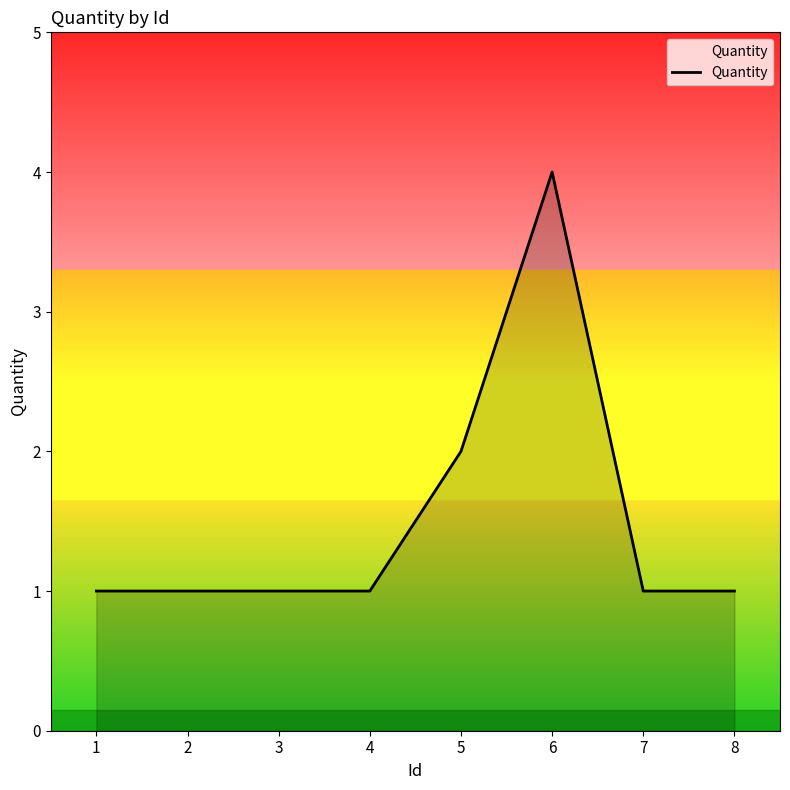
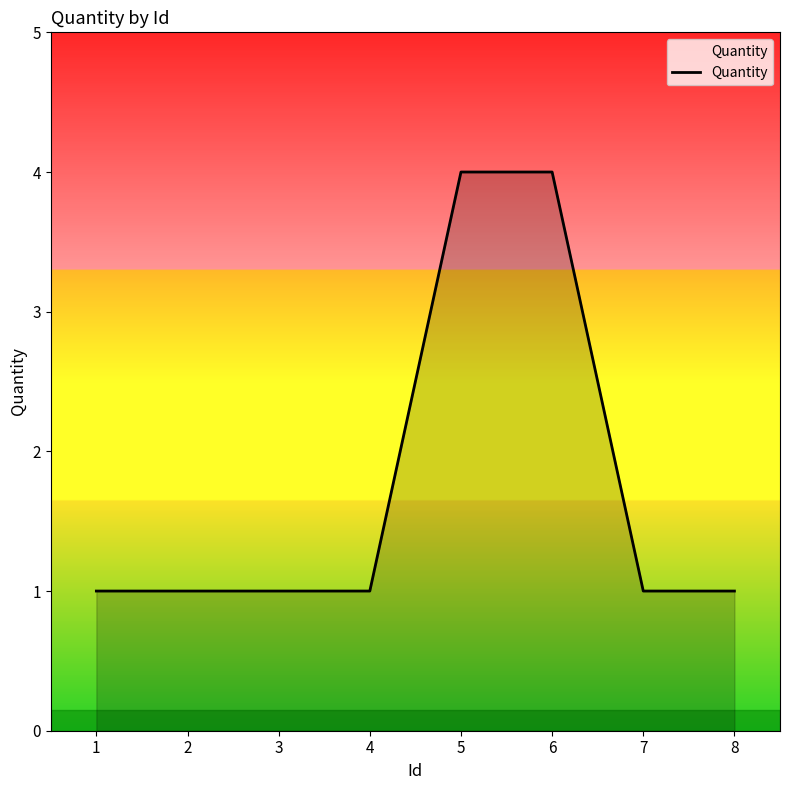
  {
    "1": 1,
    "2": 1,
    "3": 1,
    "4": 1,
-   "5": 2,
+   "5": 4,
    "6": 4,
    "7": 1,
    "8": 1
  }
